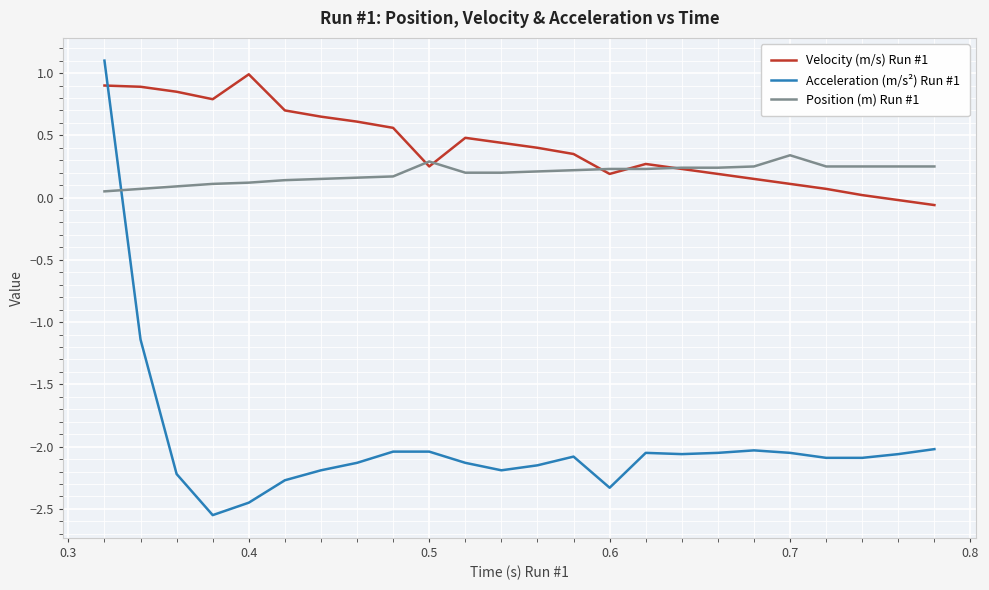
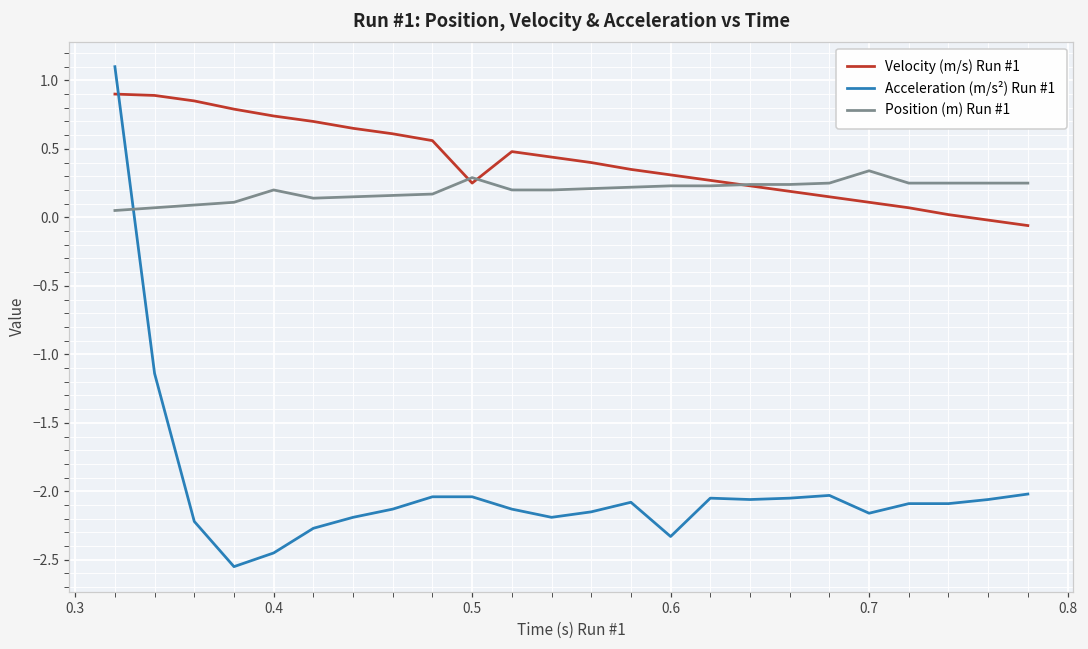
  {
    "Velocity (m/s) Run #1": {
-     "0.4": 0.99,
+     "0.4": 0.74,
      "0.5": 0.25,
-     "0.6": 0.19,
+     "0.6": 0.31,
      "0.7": 0.11
    },
    "Acceleration (m/s²) Run #1": {
      "0.4": -2.45,
      "0.5": -2.04,
      "0.6": -2.33,
-     "0.7": -2.05
+     "0.7": -2.16
    },
    "Position (m) Run #1": {
-     "0.4": 0.12,
+     "0.4": 0.20,
      "0.5": 0.29,
      "0.6": 0.23,
      "0.7": 0.34
    }
  }
